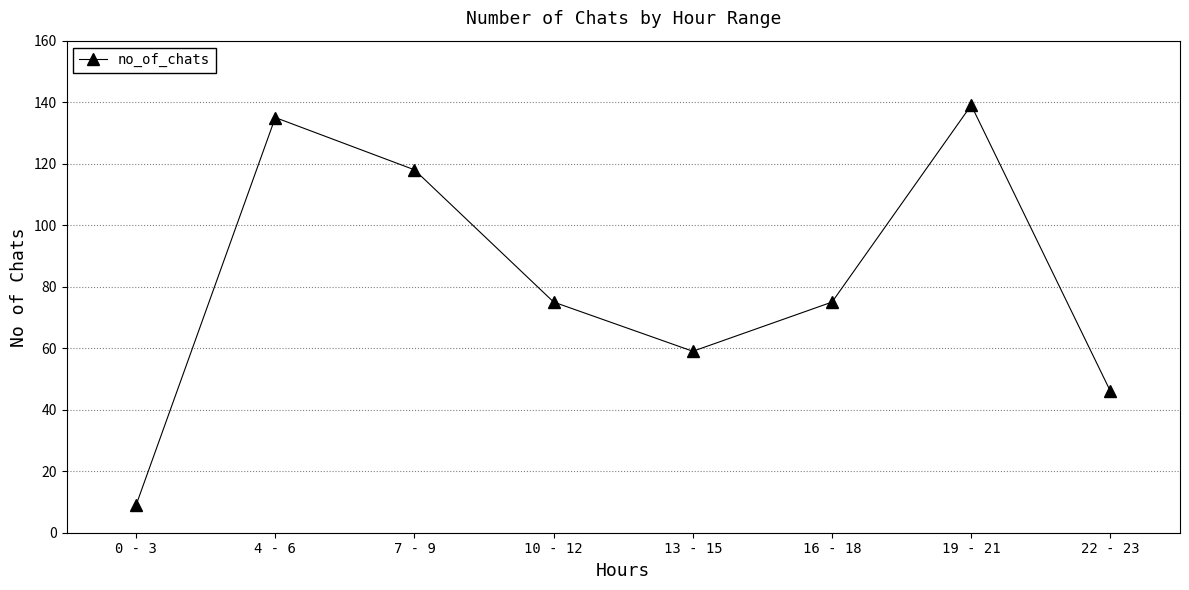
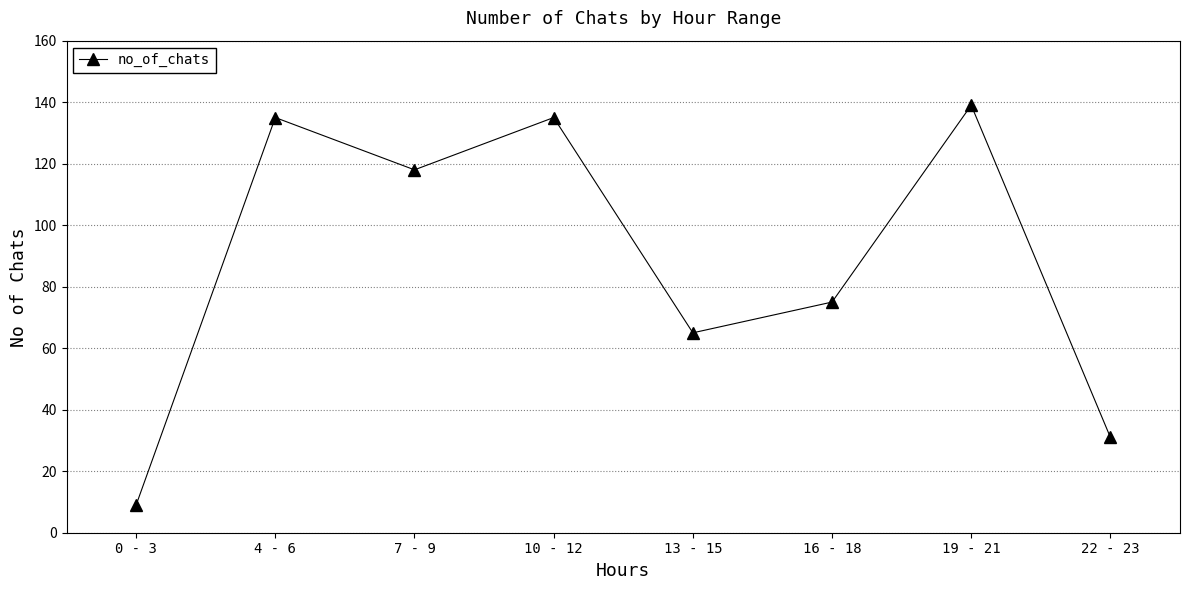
  {
    "0 - 3": 9,
    "4 - 6": 135,
    "7 - 9": 118,
-   "10 - 12": 75,
-   "13 - 15": 59,
+   "10 - 12": 135,
+   "13 - 15": 65,
    "16 - 18": 75,
    "19 - 21": 139,
-   "22 - 23": 46
+   "22 - 23": 31
  }
